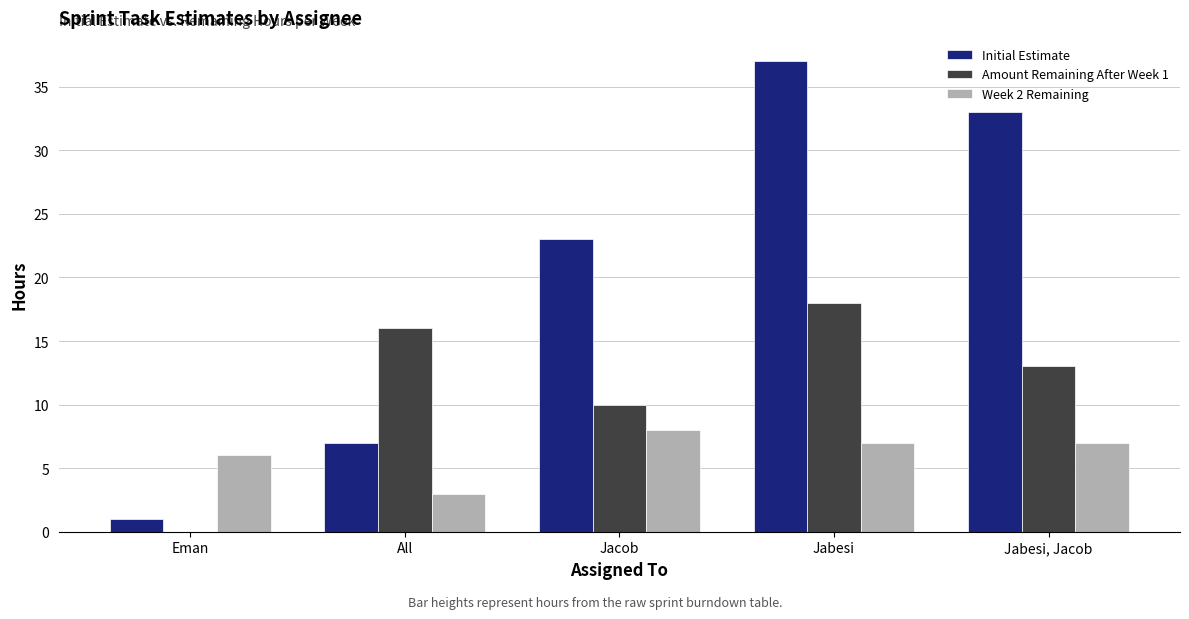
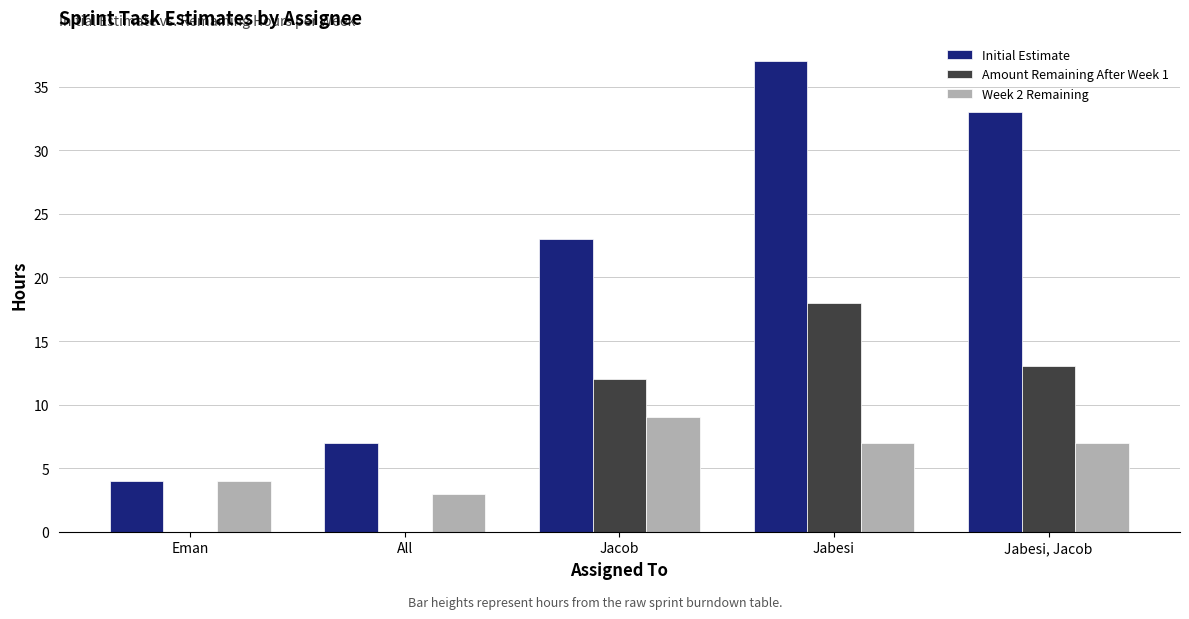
  {
    "Initial Estimate": {
-     "Eman": 1,
+     "Eman": 4,
      "All": 7,
      "Jacob": 23,
      "Jabesi": 37,
      "Jabesi, Jacob": 33
    },
    "Amount Remaining After Week 1": {
      "Eman": 0,
-     "All": 16,
-     "Jacob": 10,
+     "All": 0,
+     "Jacob": 12,
      "Jabesi": 18,
      "Jabesi, Jacob": 13
    },
    "Week 2 Remaining": {
-     "Eman": 6,
+     "Eman": 4,
      "All": 3,
-     "Jacob": 8,
+     "Jacob": 9,
      "Jabesi": 7,
      "Jabesi, Jacob": 7
    }
  }
